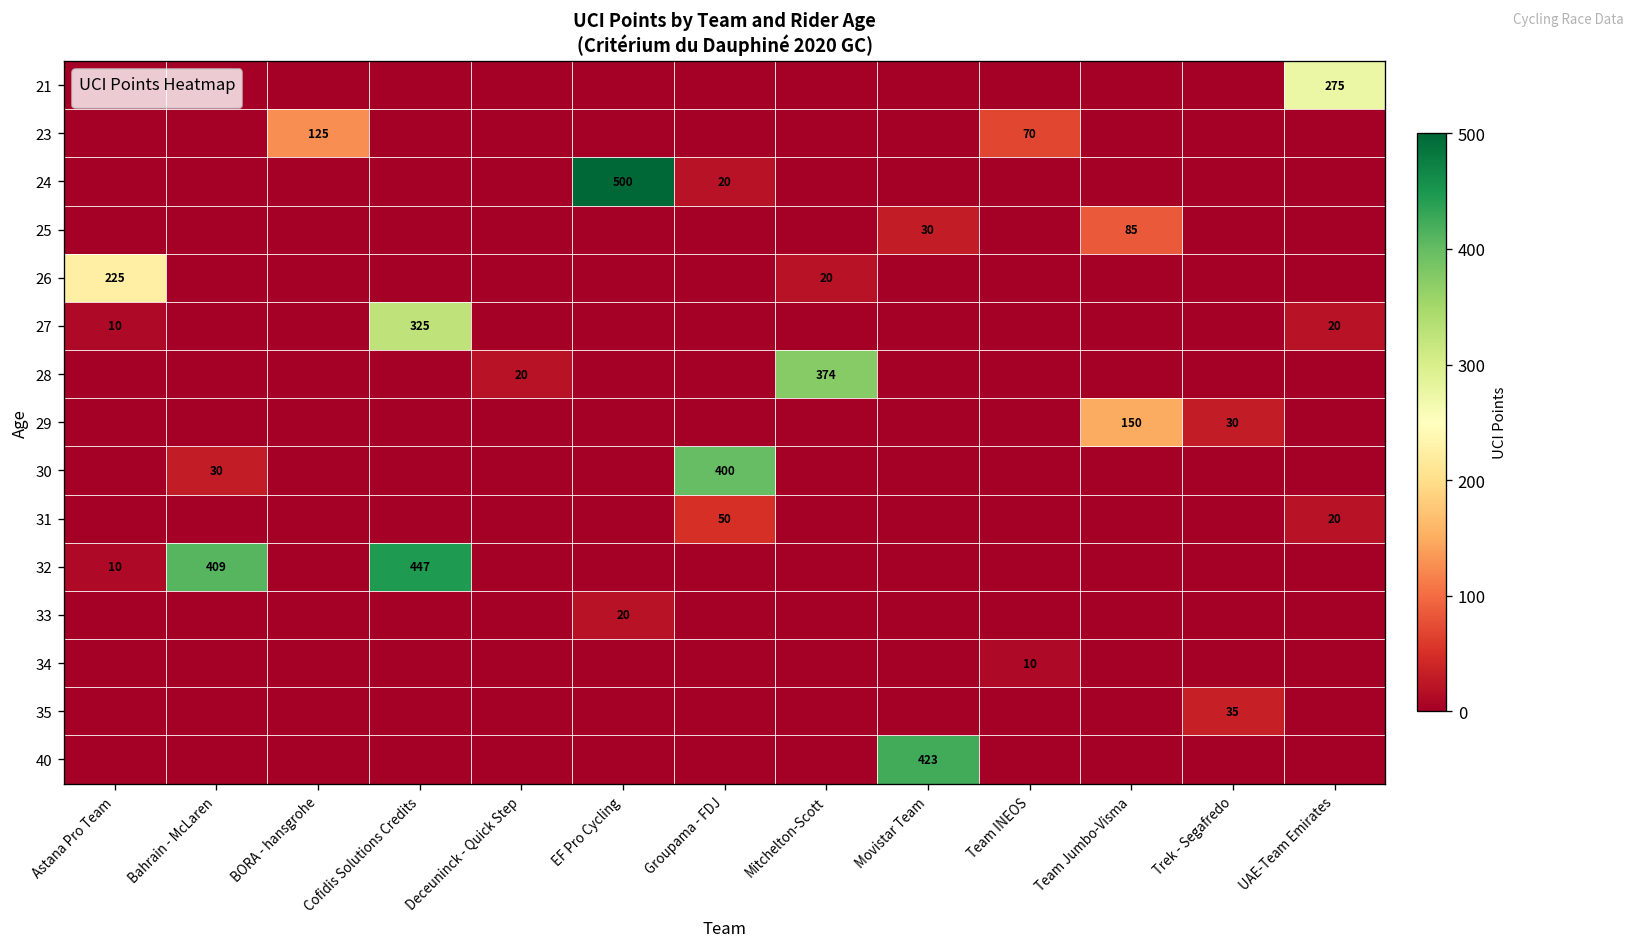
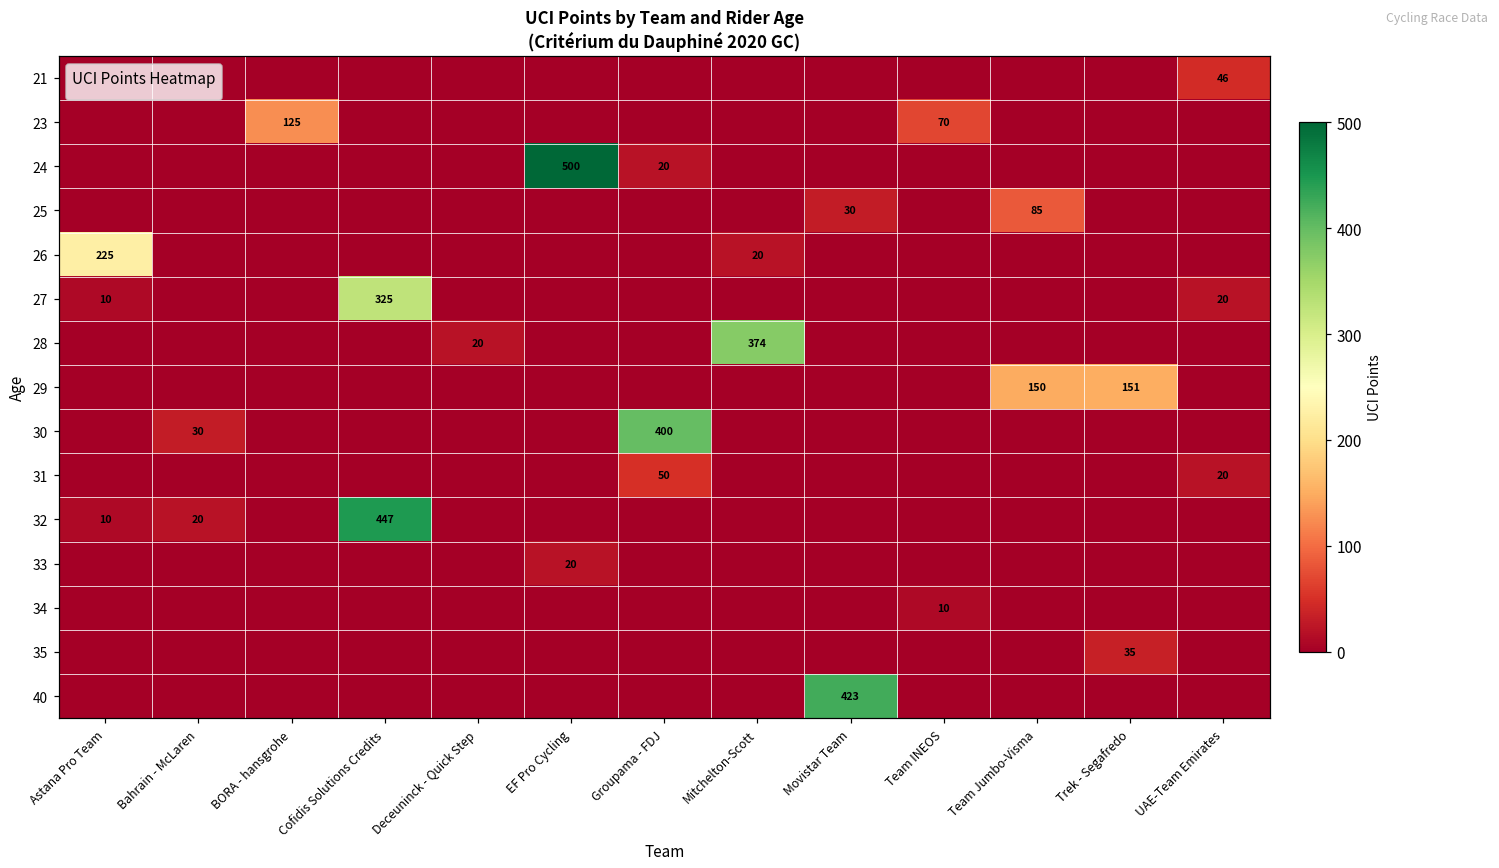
  {
    "21": {
-     "UAE-Team Emirates": 275
+     "UAE-Team Emirates": 46
    },
    "23": {
      "BORA - hansgrohe": 125,
      "Team INEOS": 70
    },
    "24": {
      "EF Pro Cycling": 500,
      "Groupama - FDJ": 20
    },
    "25": {
      "Movistar Team": 30,
      "Team Jumbo-Visma": 85
    },
    "26": {
      "Astana Pro Team": 225,
      "Mitchelton-Scott": 20
    },
    "27": {
      "Astana Pro Team": 10,
      "Cofidis Solutions Credits": 325,
      "UAE-Team Emirates": 20
    },
    "28": {
      "Deceuninck - Quick Step": 20,
      "Mitchelton-Scott": 374
    },
    "29": {
      "Team Jumbo-Visma": 150,
-     "Trek - Segafredo": 30
+     "Trek - Segafredo": 151
    },
    "30": {
      "Bahrain - McLaren": 30,
      "Groupama - FDJ": 400
    },
    "31": {
      "Groupama - FDJ": 50,
      "UAE-Team Emirates": 20
    },
    "32": {
      "Astana Pro Team": 10,
-     "Bahrain - McLaren": 409,
+     "Bahrain - McLaren": 20,
      "Cofidis Solutions Credits": 447
    },
    "33": {
      "EF Pro Cycling": 20
    },
    "34": {
      "Team INEOS": 10
    },
    "35": {
      "Trek - Segafredo": 35
    },
    "40": {
      "Movistar Team": 423
    }
  }
